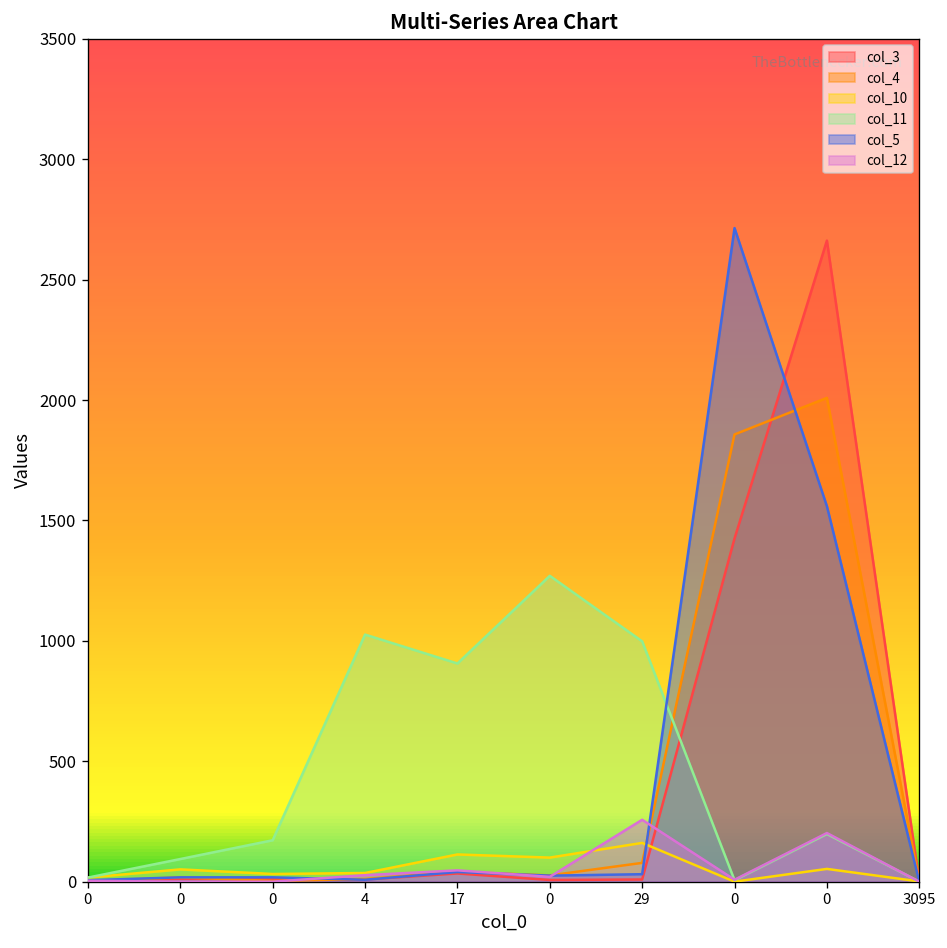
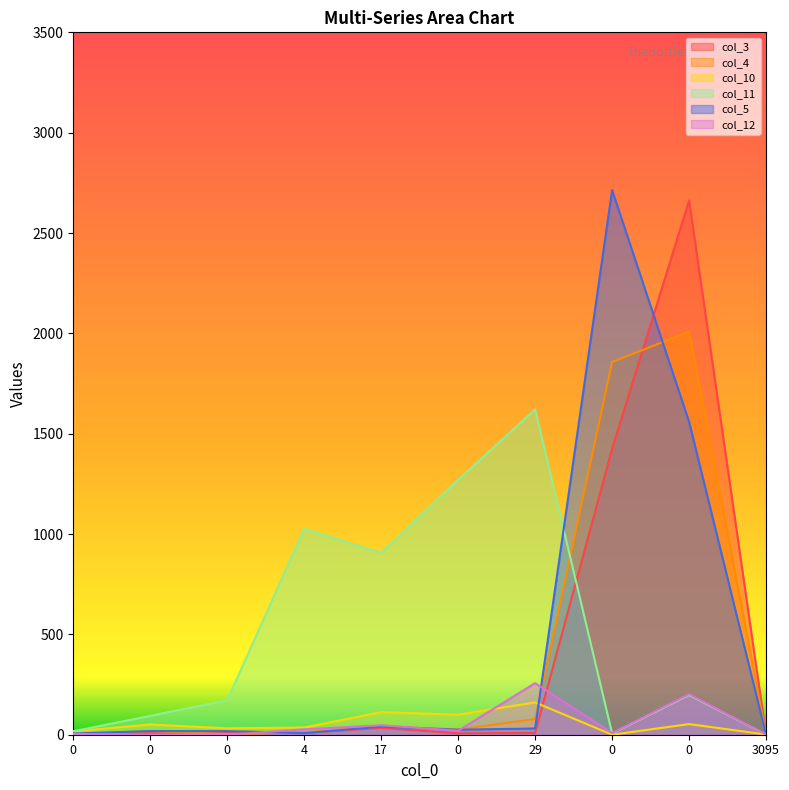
  {
    "col_3": {
      "29": 10
    },
    "col_11": {
      "4": 1030,
      "17": 910,
-     "29": 1000
+     "29": 1620
    },
    "col_5": {
      "29": 30
    },
    "col_12": {
      "29": 260
    }
  }
